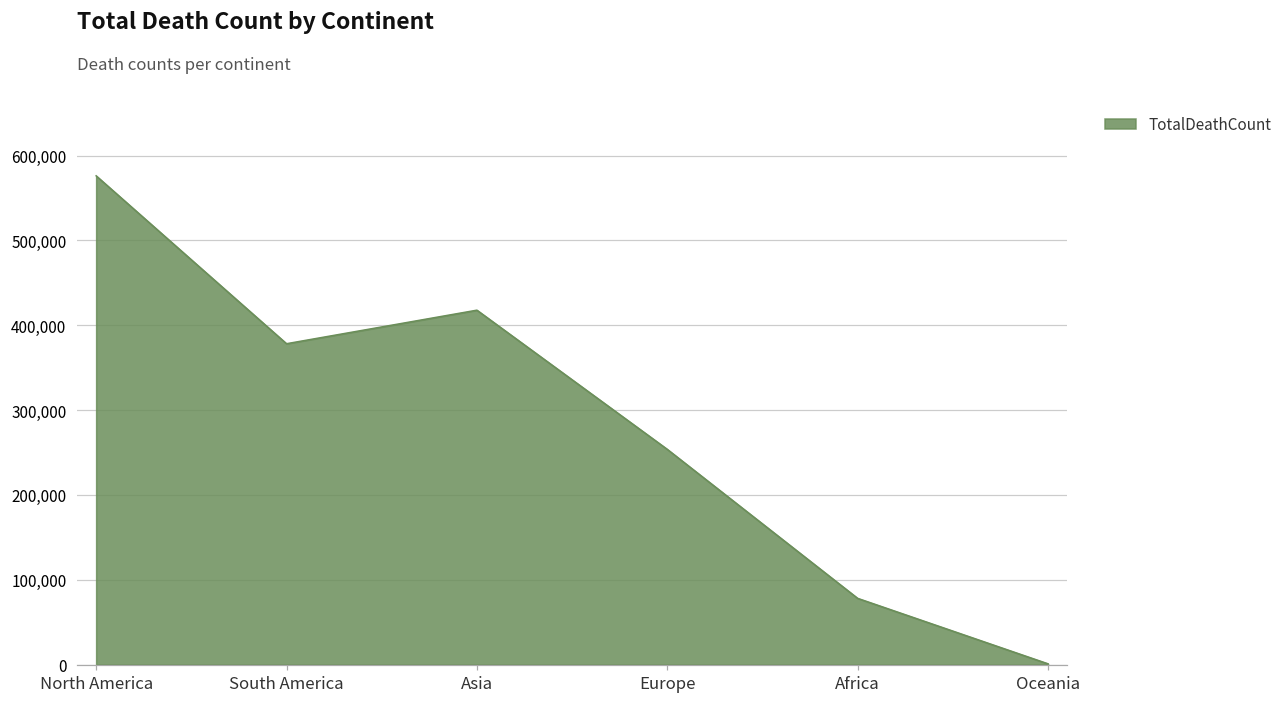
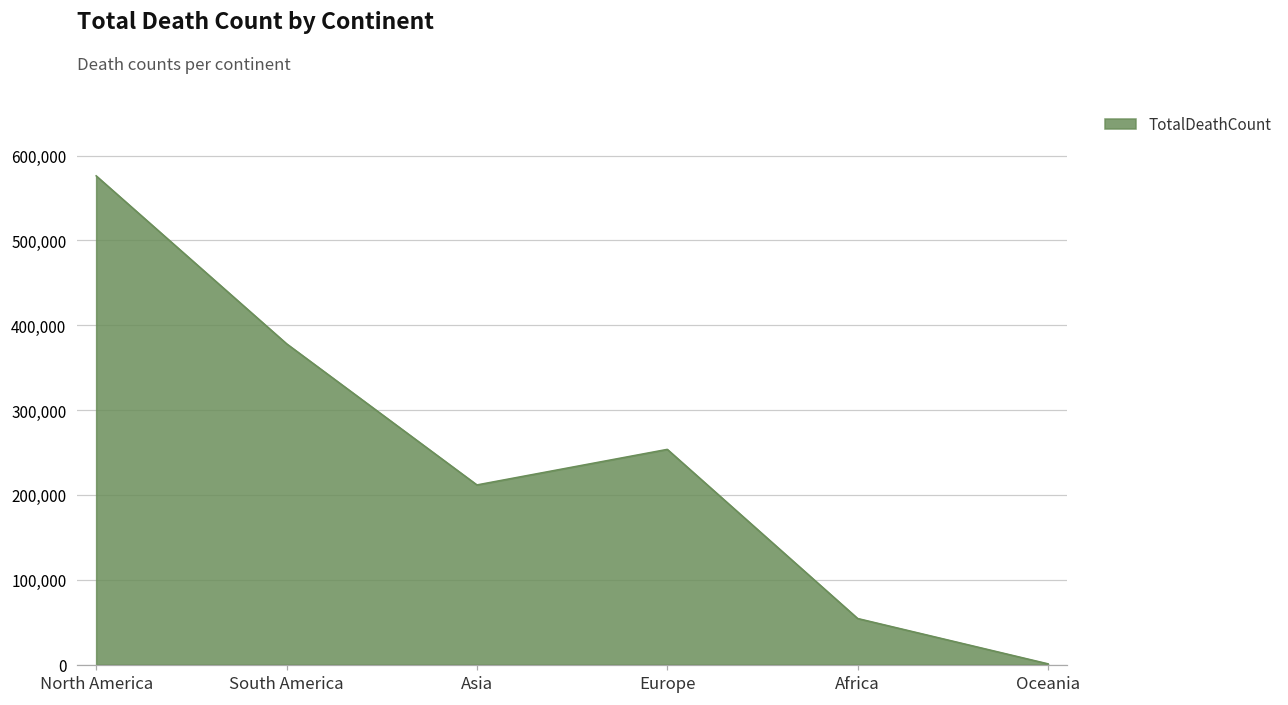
  {
    "North America": "580,000",
    "South America": "380,000",
-   "Asia": "420,000",
+   "Asia": "210,000",
    "Europe": "250,000",
-   "Africa": "80,000",
+   "Africa": "50,000",
    "Oceania": "0"
  }
